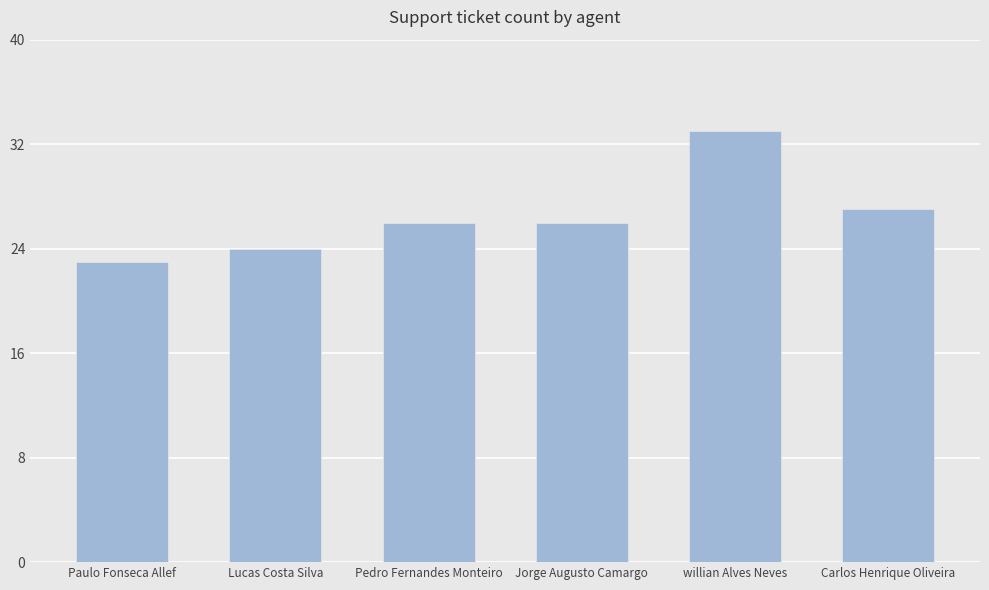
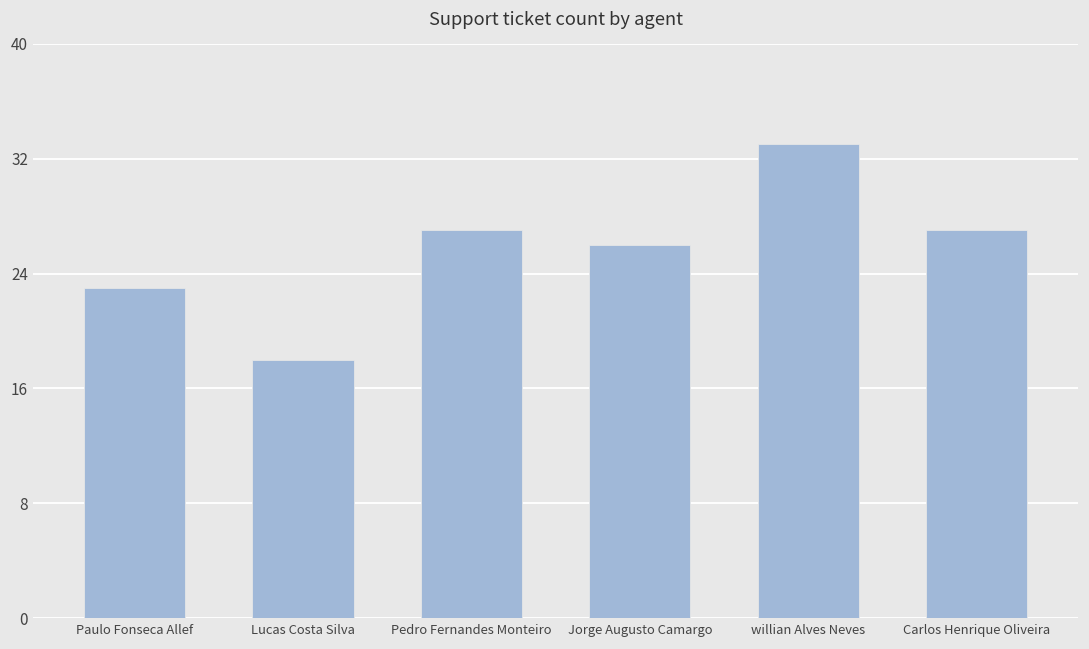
  {
    "Paulo Fonseca Allef": 23,
-   "Lucas Costa Silva": 24,
-   "Pedro Fernandes Monteiro": 26,
+   "Lucas Costa Silva": 18,
+   "Pedro Fernandes Monteiro": 27,
    "Jorge Augusto Camargo": 26,
    "willian Alves Neves": 33,
    "Carlos Henrique Oliveira": 27
  }
